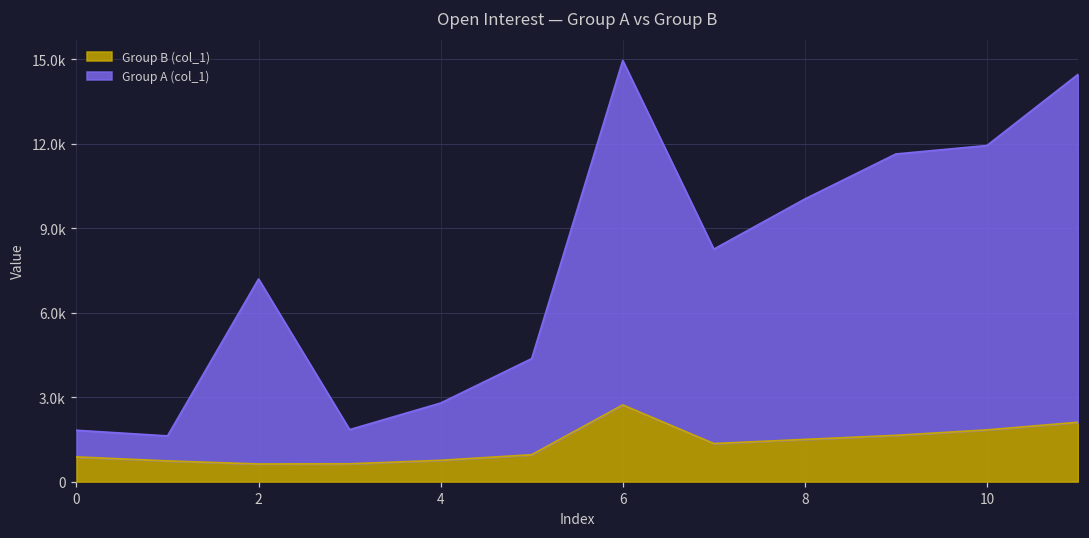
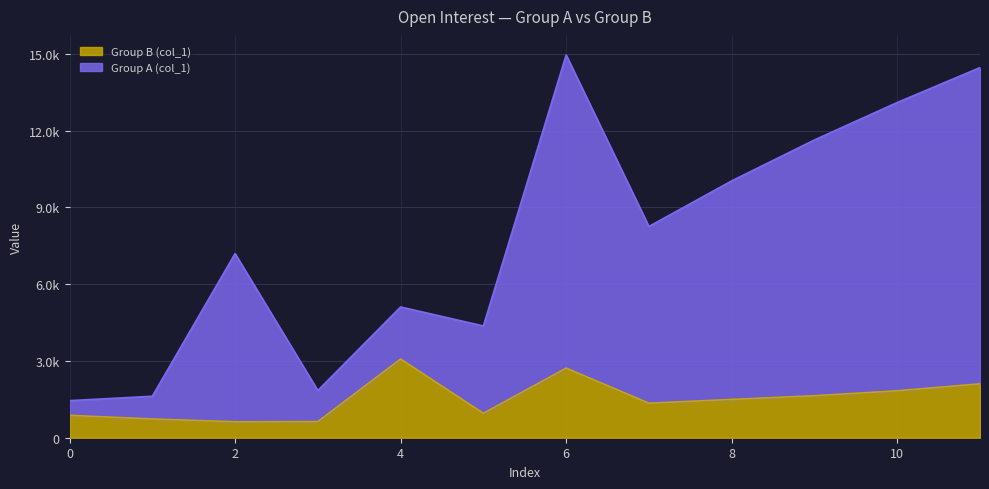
  {
    "Group B (col_1)": {
      "0": 900,
      "2": 600,
-     "4": 800,
+     "4": 3100,
      "6": 2700,
      "8": 1500,
      "10": 1800
    },
    "Group A (col_1)": {
-     "0": 900,
+     "0": 600,
      "2": 6600,
      "4": 2000,
      "6": 12200,
      "8": 8500,
-     "10": 10100
+     "10": 11300
    }
  }
